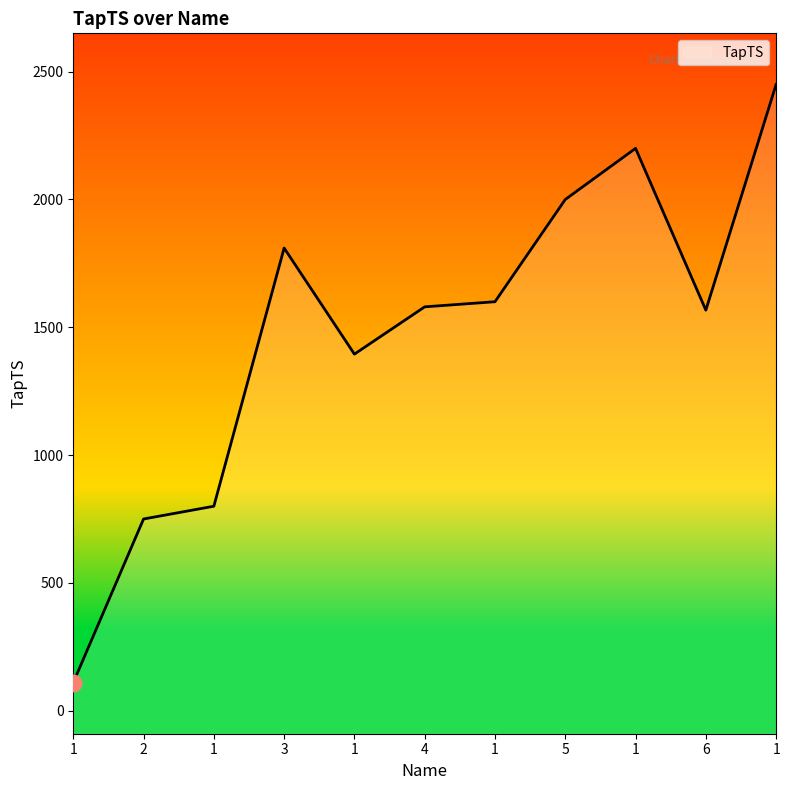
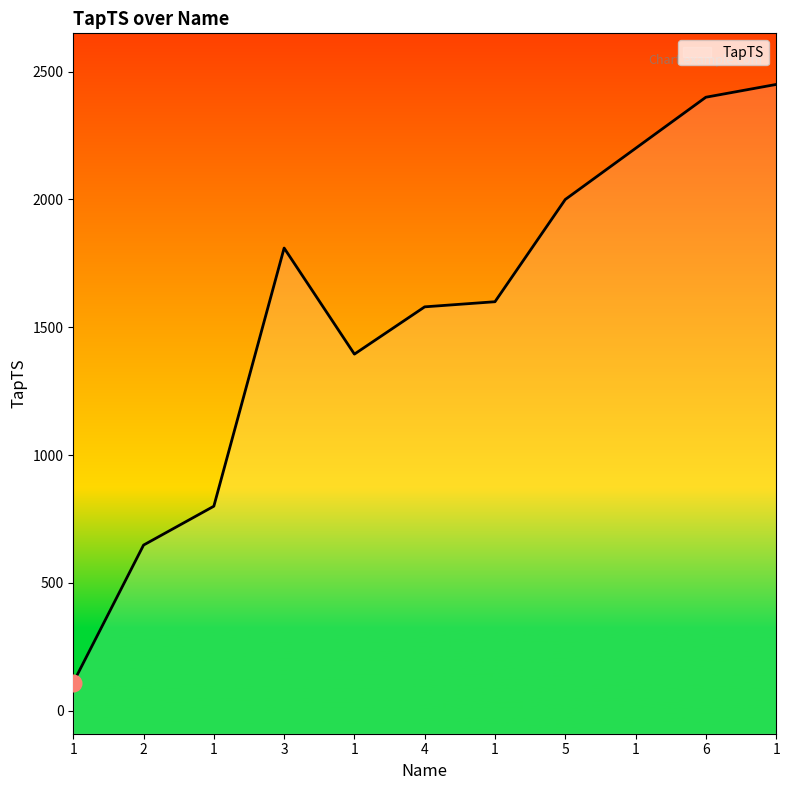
  {
    "TapTS": {
-     "2": 750,
+     "2": 650,
      "3": 1810,
      "4": 1580,
      "5": 2000,
-     "6": 1570
+     "6": 2400
    }
  }
